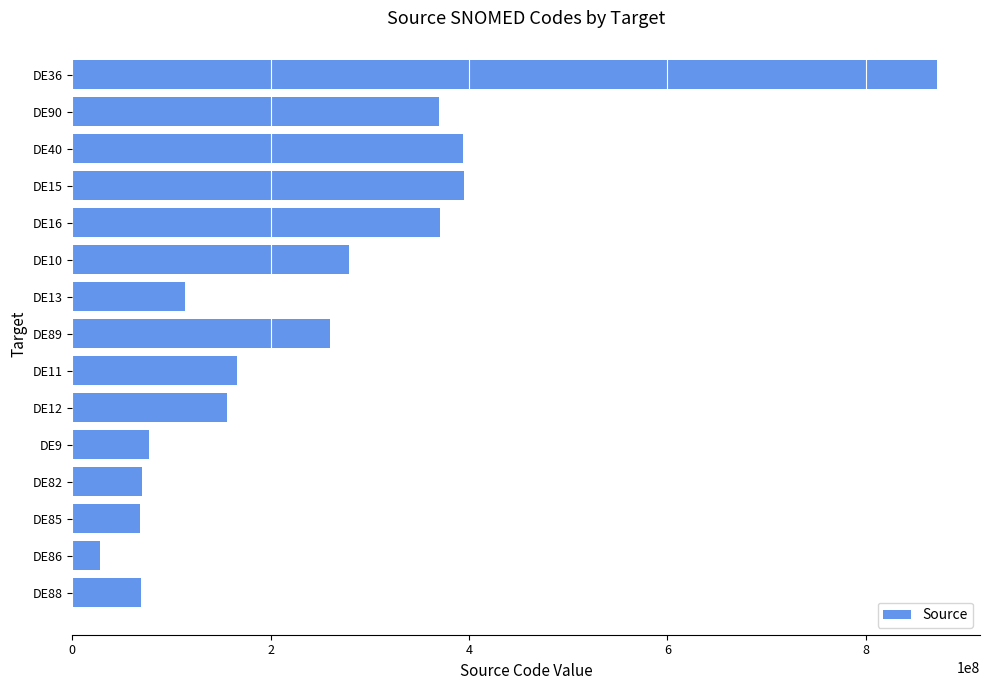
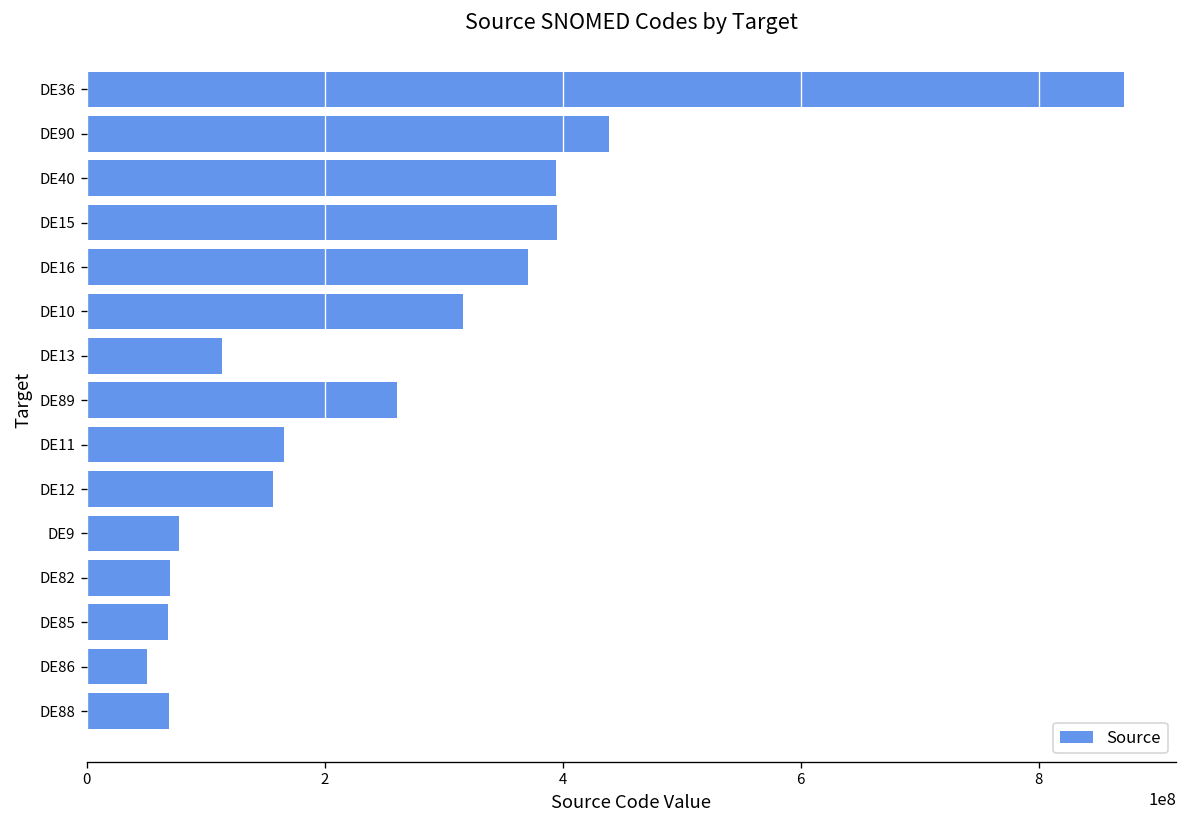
  {
    "DE36": 870000000,
-   "DE90": 370000000,
+   "DE90": 440000000,
    "DE40": 390000000,
    "DE15": 400000000,
    "DE16": 370000000,
-   "DE10": 280000000,
+   "DE10": 320000000,
    "DE13": 110000000,
    "DE89": 260000000,
    "DE11": 170000000,
    "DE12": 160000000,
    "DE9": 80000000,
    "DE82": 70000000,
    "DE85": 70000000,
-   "DE86": 30000000,
+   "DE86": 50000000,
    "DE88": 70000000
  }
